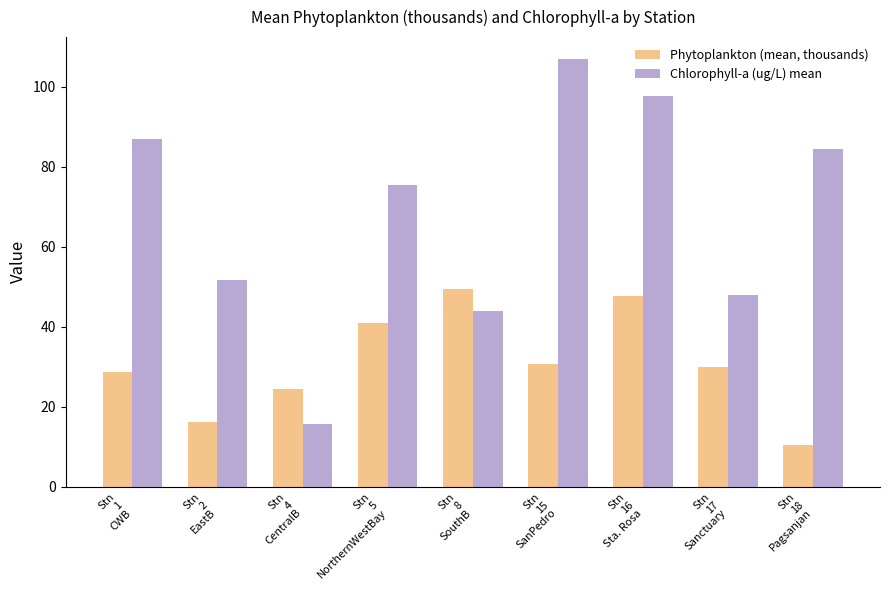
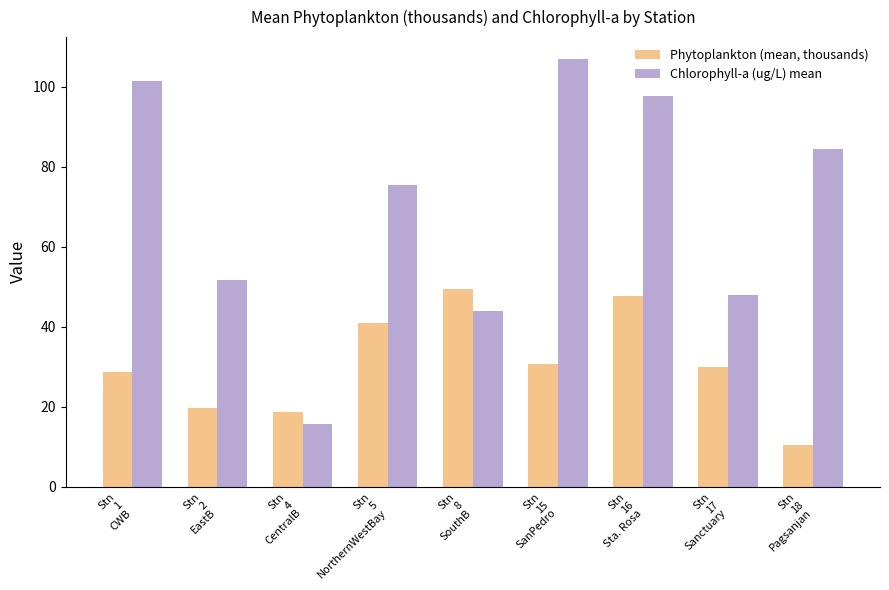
  {
    "Phytoplankton (mean, thousands)": {
      "Stn 1 CWB": 29,
-     "Stn 2 EastB": 16,
-     "Stn 4 CentralB": 24,
+     "Stn 2 EastB": 20,
+     "Stn 4 CentralB": 19,
      "Stn 5 NorthernWestBay": 41,
      "Stn 8 SouthB": 49,
      "Stn 15 SanPedro": 31,
      "Stn 16 Sta. Rosa": 48,
      "Stn 17 Sanctuary": 30,
      "Stn 18 Pagsanjan": 10
    },
    "Chlorophyll-a (ug/L) mean": {
-     "Stn 1 CWB": 87,
+     "Stn 1 CWB": 101,
      "Stn 2 EastB": 52,
      "Stn 4 CentralB": 16,
      "Stn 5 NorthernWestBay": 75,
      "Stn 8 SouthB": 44,
      "Stn 15 SanPedro": 107,
      "Stn 16 Sta. Rosa": 98,
      "Stn 17 Sanctuary": 48,
      "Stn 18 Pagsanjan": 84
    }
  }
